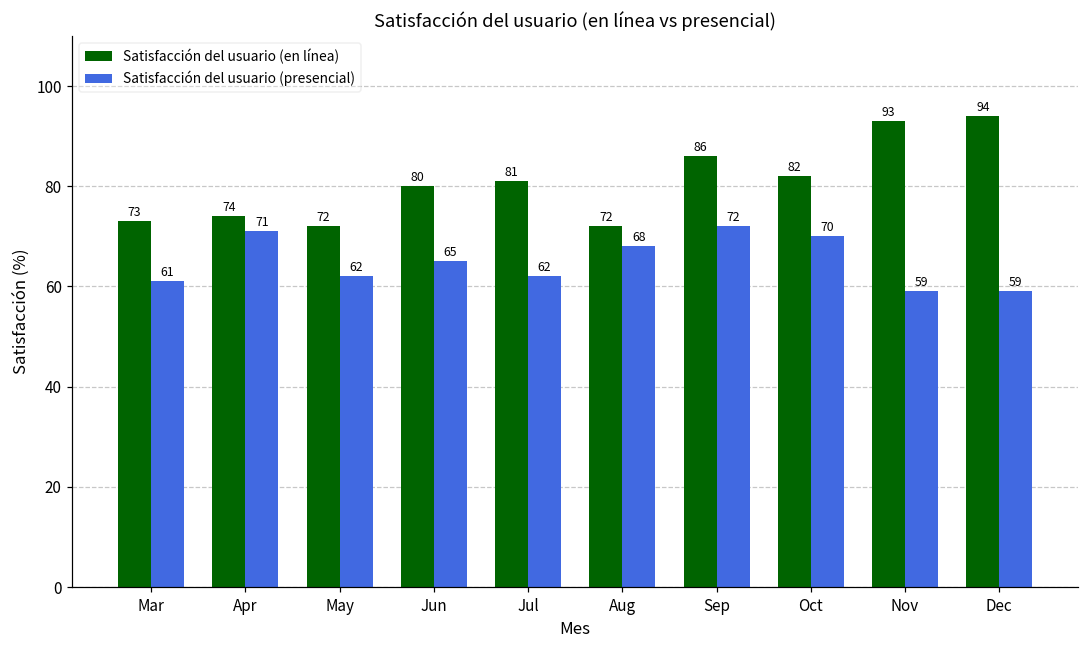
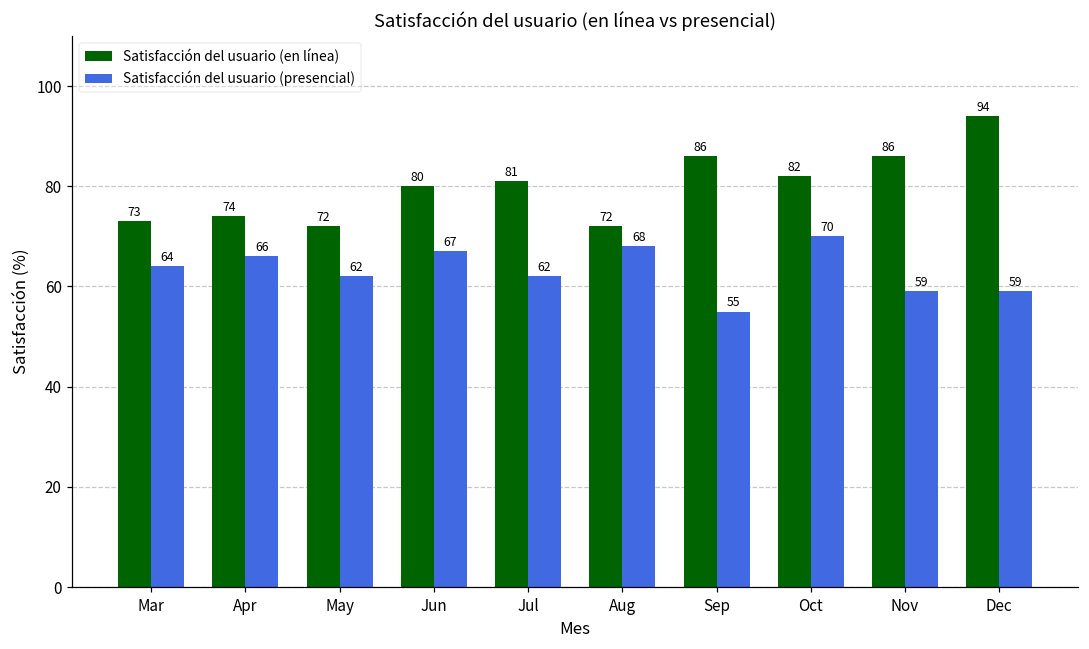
  {
    "Satisfacción del usuario (en línea)": {
      "Mar": 73,
      "Apr": 74,
      "May": 72,
      "Jun": 80,
      "Jul": 81,
      "Aug": 72,
      "Sep": 86,
      "Oct": 82,
-     "Nov": 93,
+     "Nov": 86,
      "Dec": 94
    },
    "Satisfacción del usuario (presencial)": {
-     "Mar": 61,
-     "Apr": 71,
+     "Mar": 64,
+     "Apr": 66,
      "May": 62,
-     "Jun": 65,
+     "Jun": 67,
      "Jul": 62,
      "Aug": 68,
-     "Sep": 72,
+     "Sep": 55,
      "Oct": 70,
      "Nov": 59,
      "Dec": 59
    }
  }
